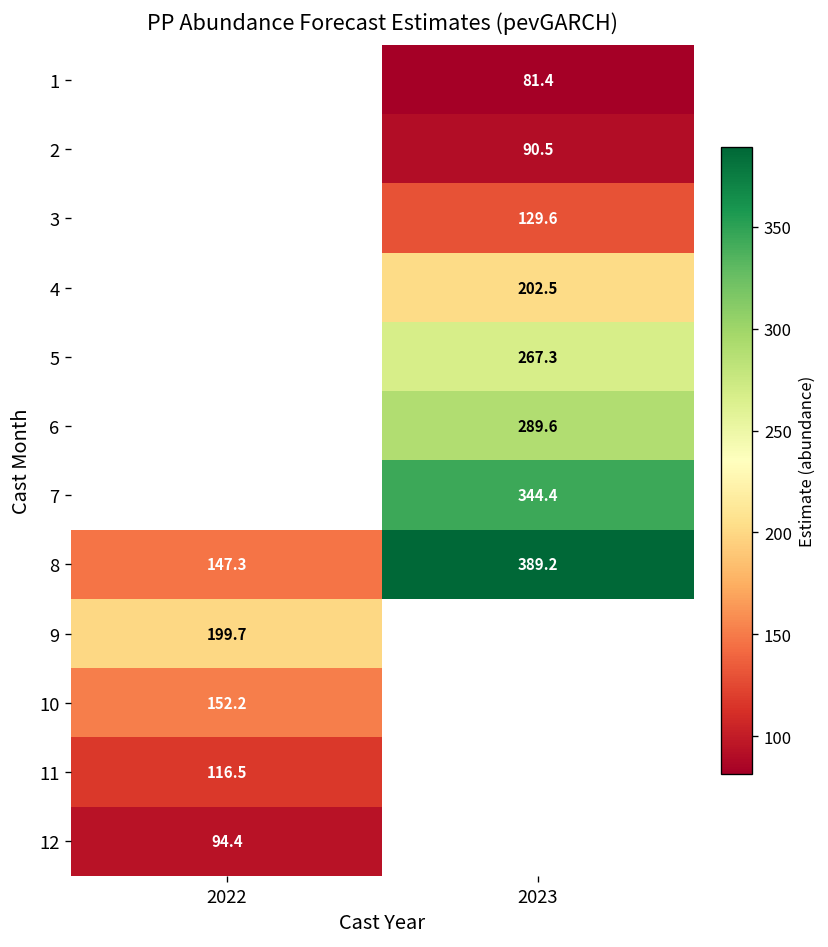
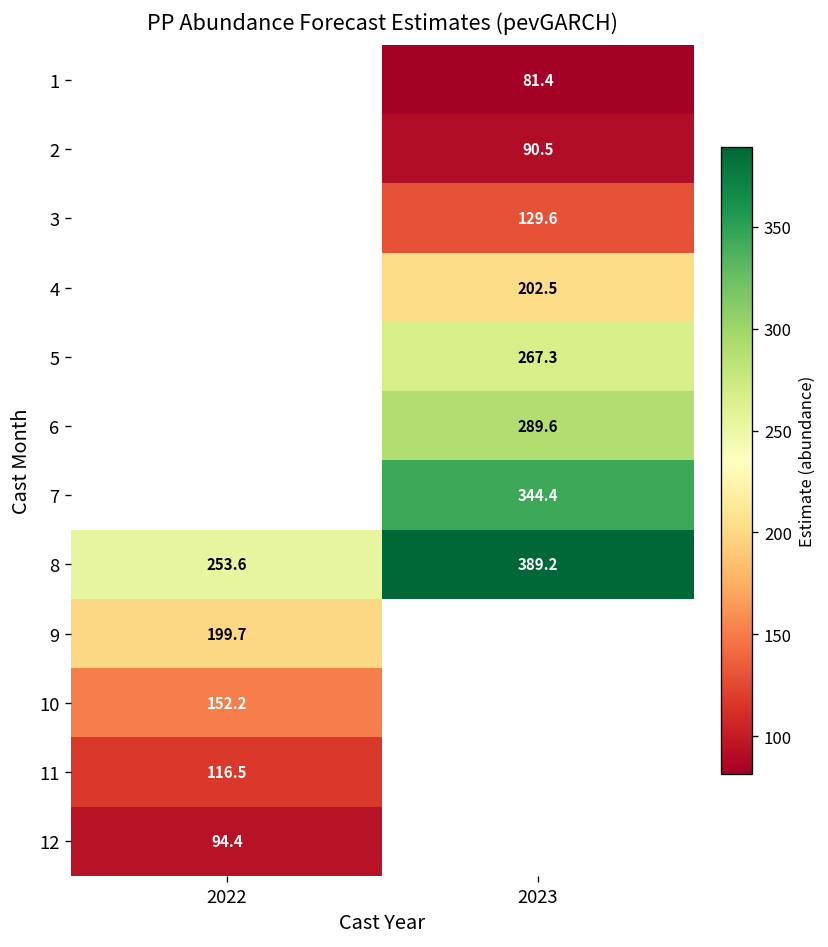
  {
    "1": {
      "2023": 81.4
    },
    "2": {
      "2023": 90.5
    },
    "3": {
      "2023": 129.6
    },
    "4": {
      "2023": 202.5
    },
    "5": {
      "2023": 267.3
    },
    "6": {
      "2023": 289.6
    },
    "7": {
      "2023": 344.4
    },
    "8": {
-     "2022": 147.3,
+     "2022": 253.6,
      "2023": 389.2
    },
    "9": {
      "2022": 199.7
    },
    "10": {
      "2022": 152.2
    },
    "11": {
      "2022": 116.5
    },
    "12": {
      "2022": 94.4
    }
  }
